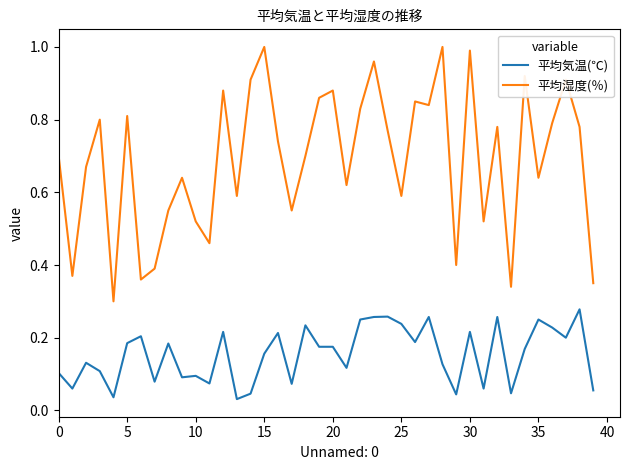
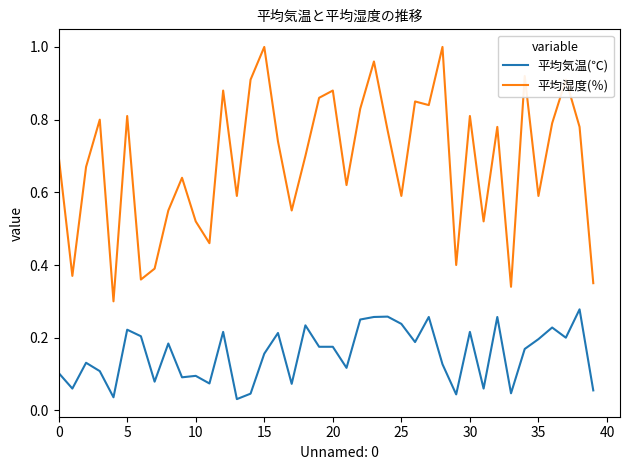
  {
    "平均気温(℃)": {
      "0": 0.10,
-     "5": 0.19,
+     "5": 0.22,
      "10": 0.10,
      "15": 0.16,
      "20": 0.18,
      "25": 0.24,
      "30": 0.22,
-     "35": 0.25
+     "35": 0.20
    },
    "平均湿度(％)": {
      "0": 0.70,
      "5": 0.81,
      "10": 0.52,
      "15": 1.00,
      "20": 0.88,
      "25": 0.59,
-     "30": 0.99,
-     "35": 0.64
+     "30": 0.81,
+     "35": 0.59
    }
  }
